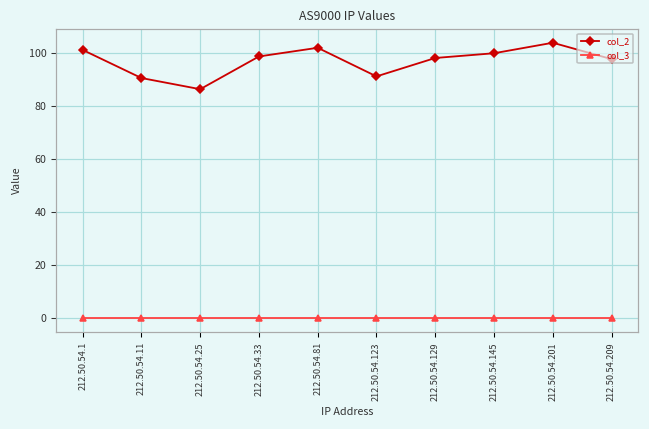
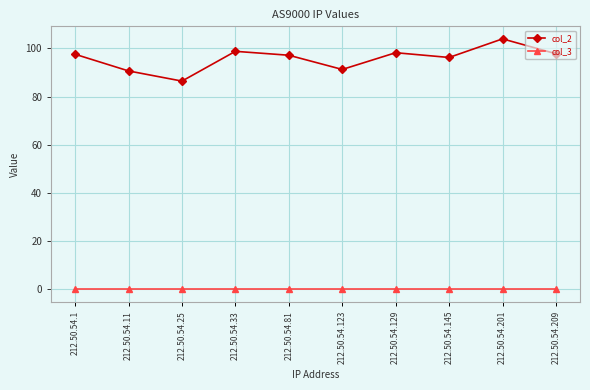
  {
    "col_2": {
-     "212.50.54.1": 101,
+     "212.50.54.1": 98,
      "212.50.54.11": 91,
      "212.50.54.25": 86,
      "212.50.54.33": 99,
-     "212.50.54.81": 102,
+     "212.50.54.81": 97,
      "212.50.54.123": 91,
      "212.50.54.129": 98,
-     "212.50.54.145": 100,
+     "212.50.54.145": 96,
      "212.50.54.201": 104
    },
    "col_3": {
      "212.50.54.1": 0,
      "212.50.54.11": 0,
      "212.50.54.25": 0,
      "212.50.54.33": 0,
      "212.50.54.81": 0,
      "212.50.54.123": 0,
      "212.50.54.129": 0,
      "212.50.54.145": 0,
      "212.50.54.201": 0,
      "212.50.54.209": 0
    }
  }
